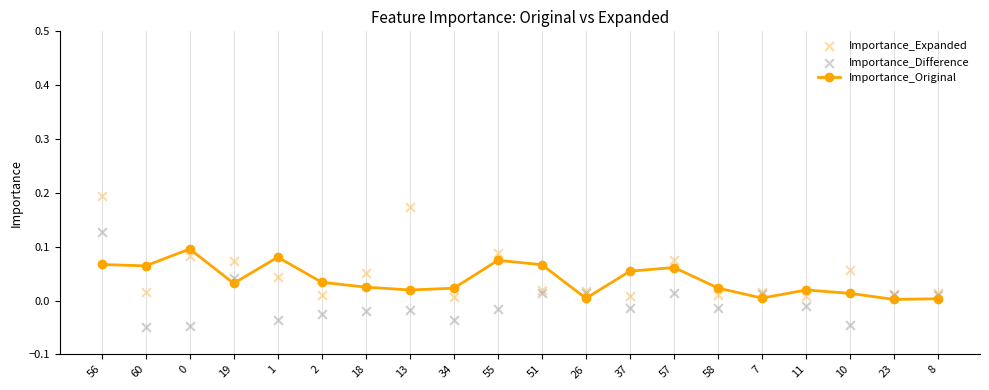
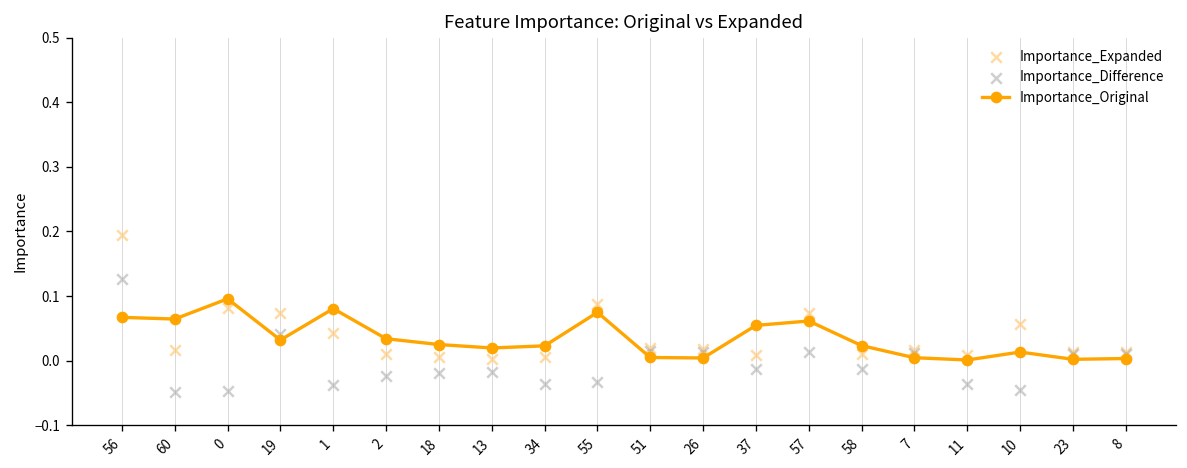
  {
    "Importance_Original": {
      "56": 0.07,
      "60": 0.06,
      "0": 0.10,
      "19": 0.03,
      "1": 0.08,
      "2": 0.03,
      "18": 0.02,
      "13": 0.02,
      "34": 0.02,
      "55": 0.07,
-     "51": 0.07,
+     "51": 0.00,
      "26": 0.00,
      "37": 0.05,
      "57": 0.06,
      "58": 0.02,
      "7": 0.00,
-     "11": 0.02,
+     "11": 0.00,
      "10": 0.01,
      "23": 0.00,
      "8": 0.00
    },
    "Importance_Expanded": {
-     "18": 0.05,
-     "13": 0.17
+     "18": 0.01,
+     "13": 0.00
    },
    "Importance_Difference": {
-     "55": -0.02,
-     "11": -0.01
+     "55": -0.03,
+     "11": -0.04
    }
  }
